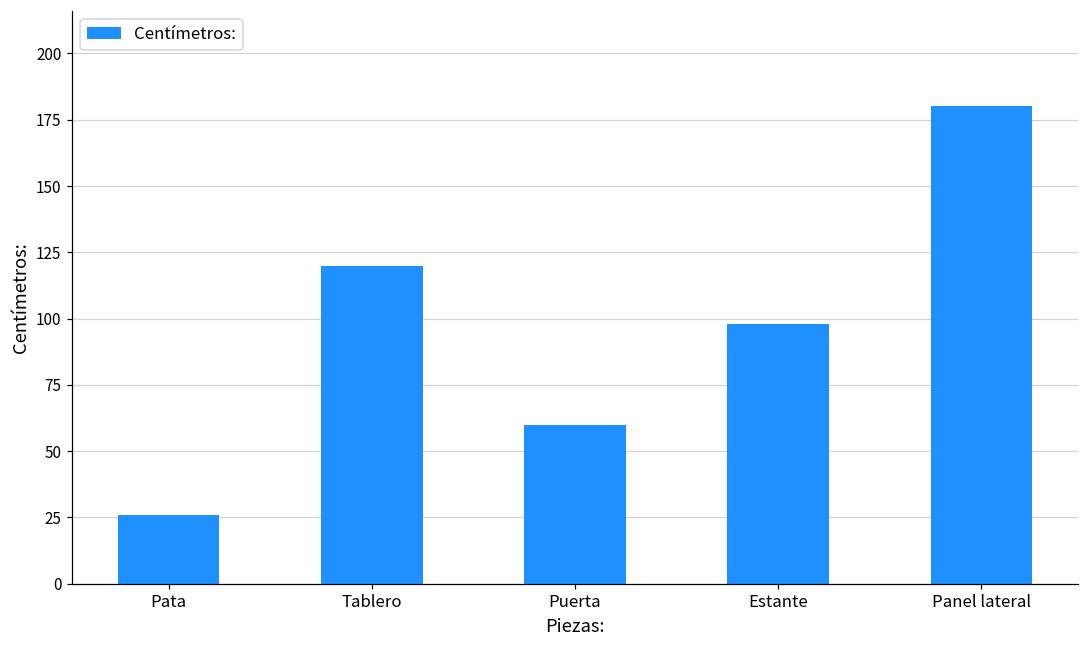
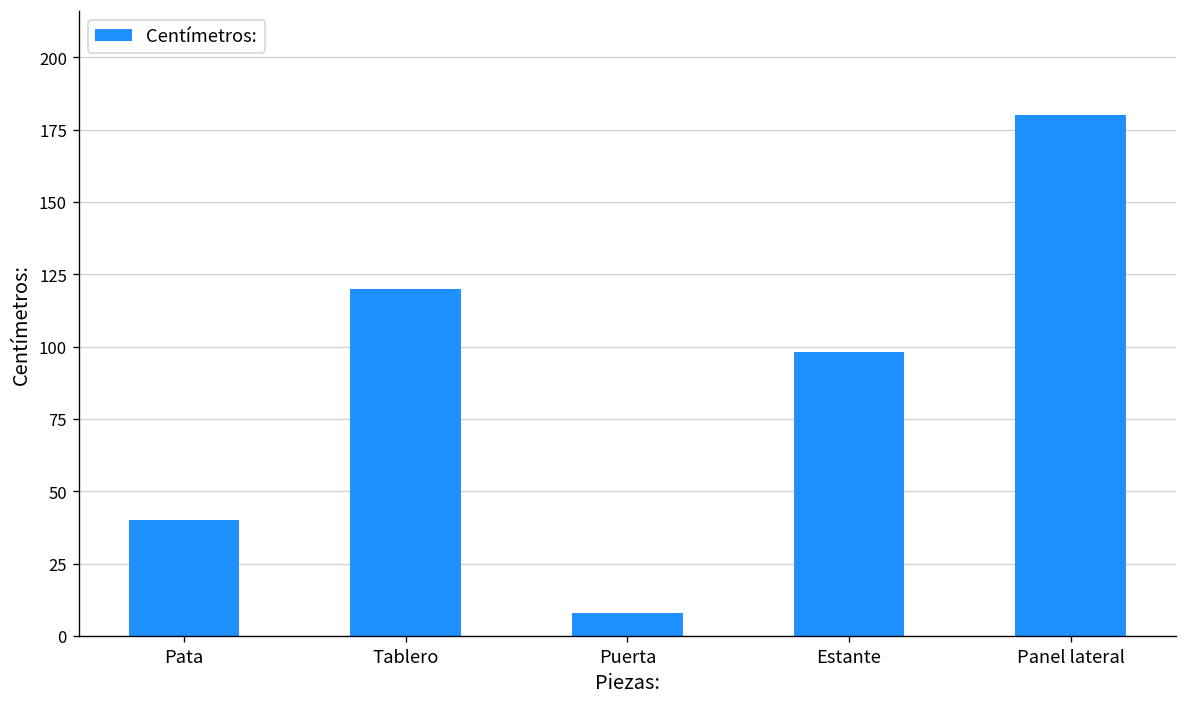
  {
-   "Pata": 26,
+   "Pata": 40,
    "Tablero": 120,
-   "Puerta": 60,
+   "Puerta": 8,
    "Estante": 98,
    "Panel lateral": 180
  }
